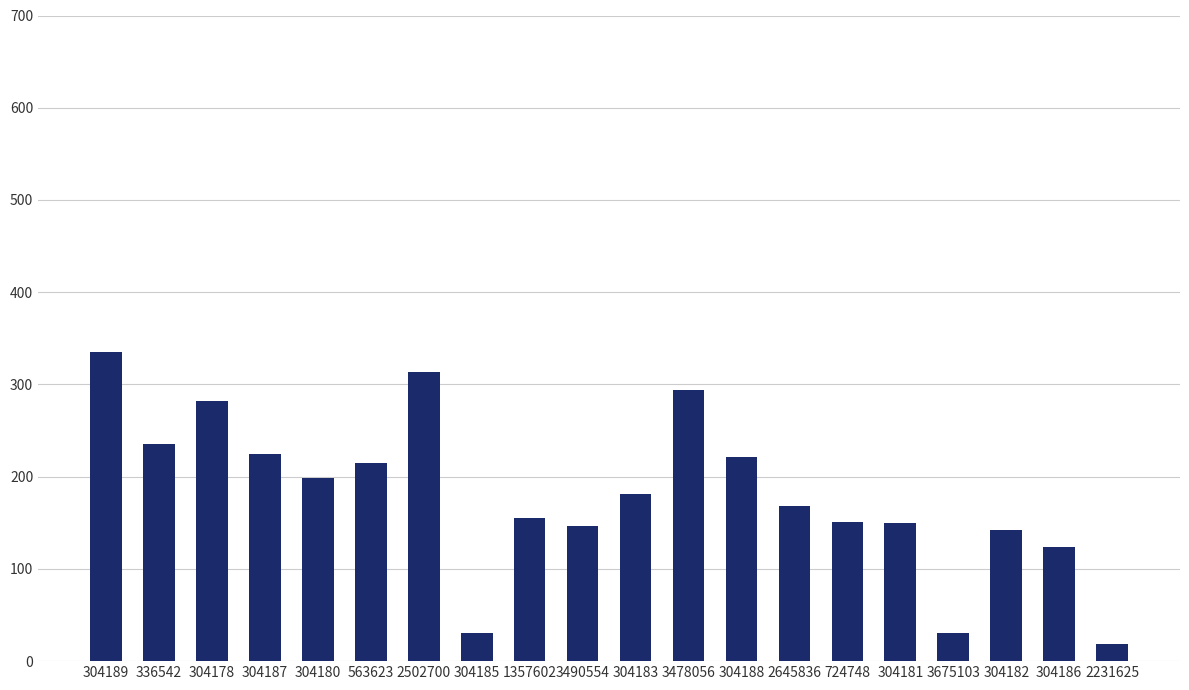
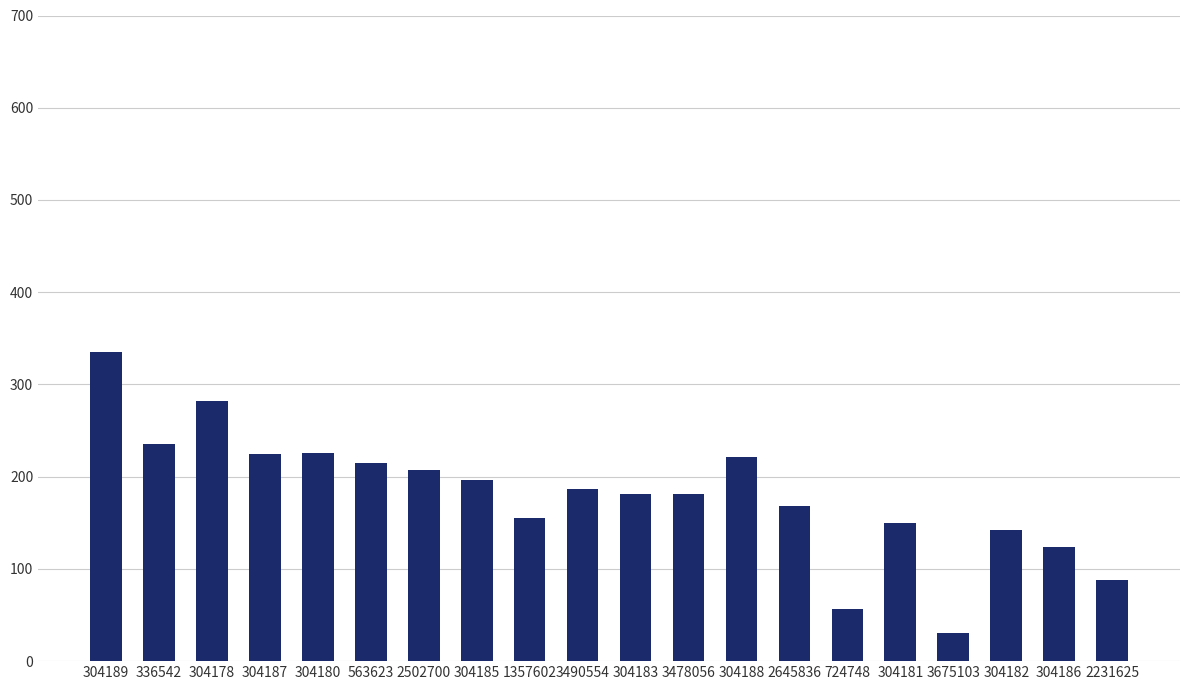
  {
    "304189": 340,
    "336542": 240,
    "304178": 280,
    "304187": 230,
-   "304180": 200,
+   "304180": 230,
    "563623": 220,
-   "2502700": 310,
-   "304185": 30,
+   "2502700": 210,
+   "304185": 200,
    "1357602": 160,
-   "3490554": 150,
+   "3490554": 190,
    "304183": 180,
-   "3478056": 290,
+   "3478056": 180,
    "304188": 220,
    "2645836": 170,
-   "724748": 150,
+   "724748": 60,
    "304181": 150,
    "3675103": 30,
    "304182": 140,
    "304186": 120,
-   "2231625": 20
+   "2231625": 90
  }
